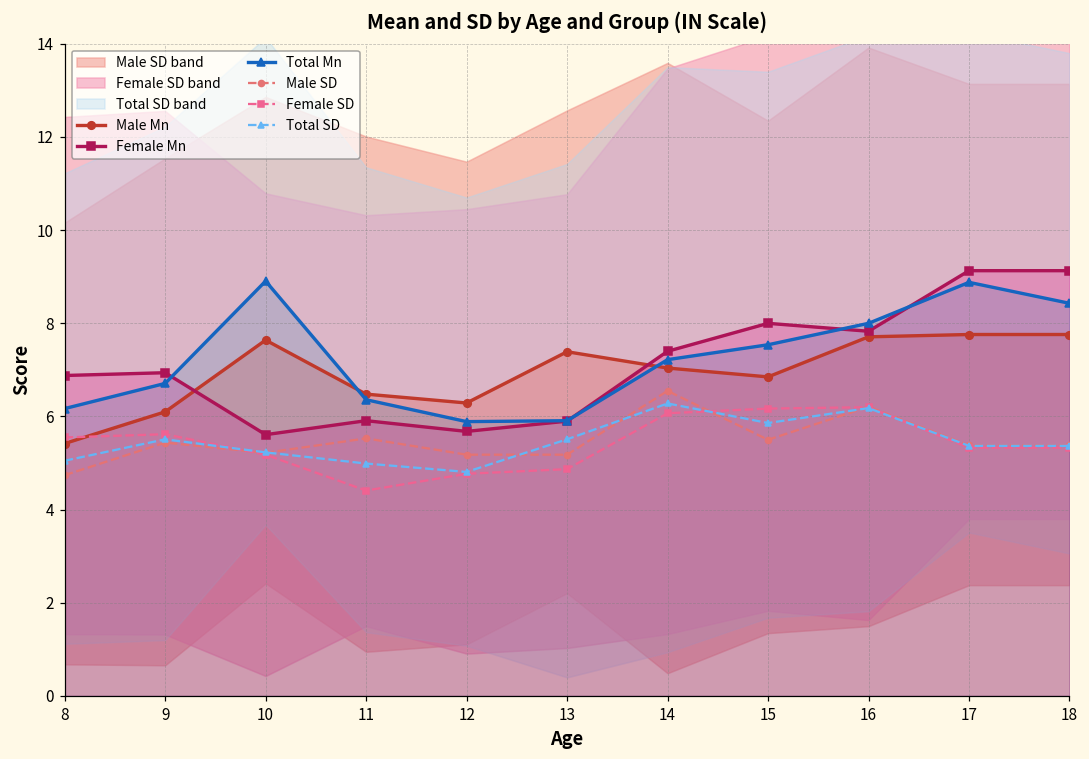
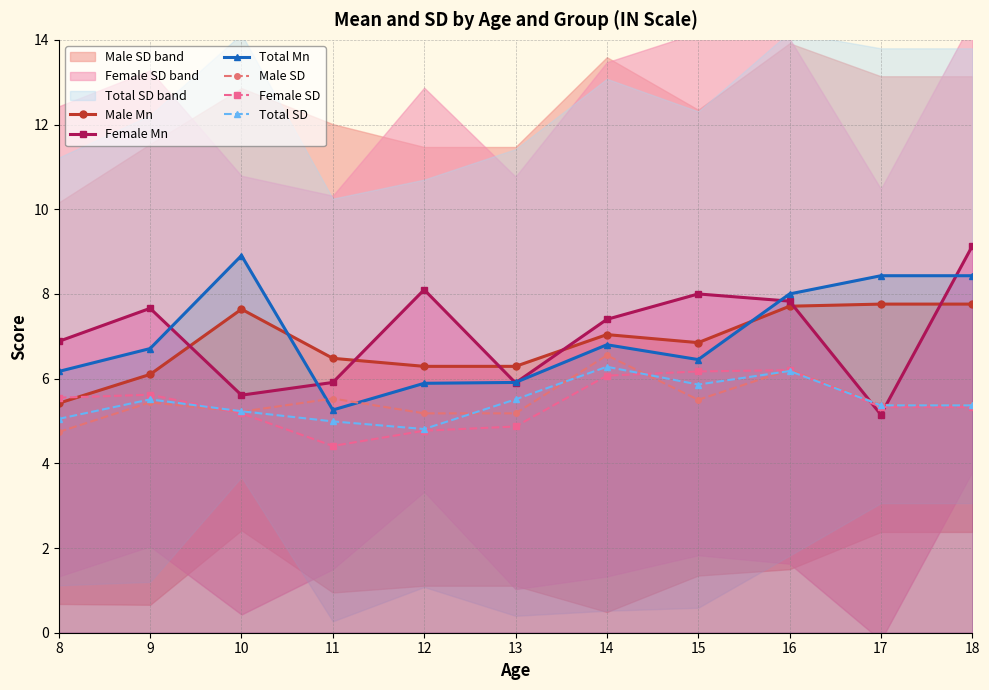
  {
    "Male Mn": {
      "8": 5.4,
      "9": 6.1,
      "10": 7.6,
      "11": 6.5,
      "12": 6.3,
-     "13": 7.4,
+     "13": 6.3,
      "14": 7.0,
      "15": 6.9,
      "16": 7.7,
      "17": 7.8,
      "18": 7.8
    },
    "Female Mn": {
      "8": 6.9,
-     "9": 6.9,
+     "9": 7.7,
      "10": 5.6,
      "11": 5.9,
-     "12": 5.7,
+     "12": 8.1,
      "14": 7.4,
      "15": 8.0,
      "16": 7.8,
-     "17": 9.1,
+     "17": 5.2,
      "18": 9.1
    },
    "Total Mn": {
      "8": 6.2,
      "9": 6.7,
      "10": 8.9,
-     "11": 6.4,
+     "11": 5.3,
      "12": 5.9,
-     "14": 7.2,
-     "15": 7.5,
+     "14": 6.8,
+     "15": 6.5,
      "16": 8.0,
-     "17": 8.9,
+     "17": 8.4,
      "18": 8.4
    },
    "Total SD": {
      "8": 5.1,
      "9": 5.5,
      "11": 5.0,
      "13": 5.5,
      "14": 6.3,
      "15": 5.9
    }
  }
